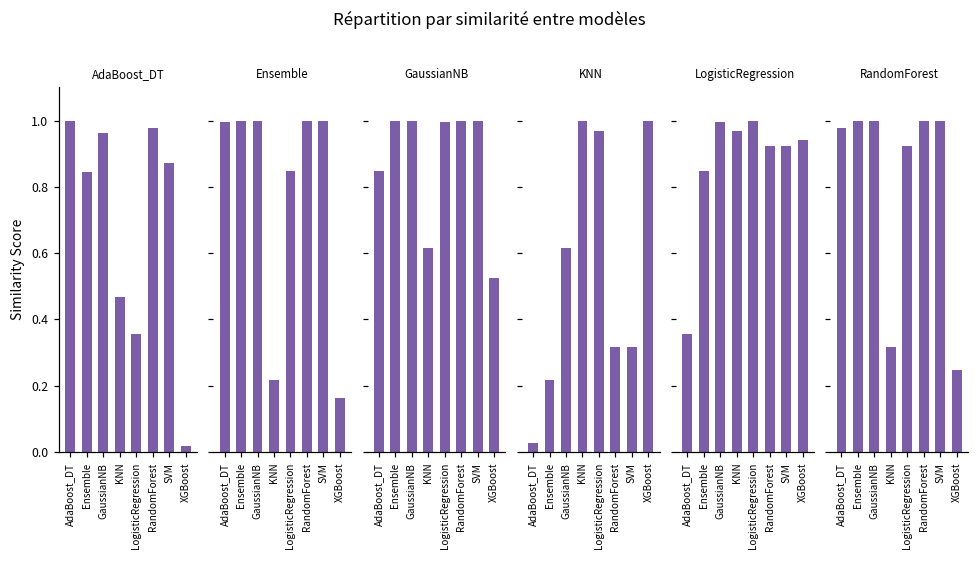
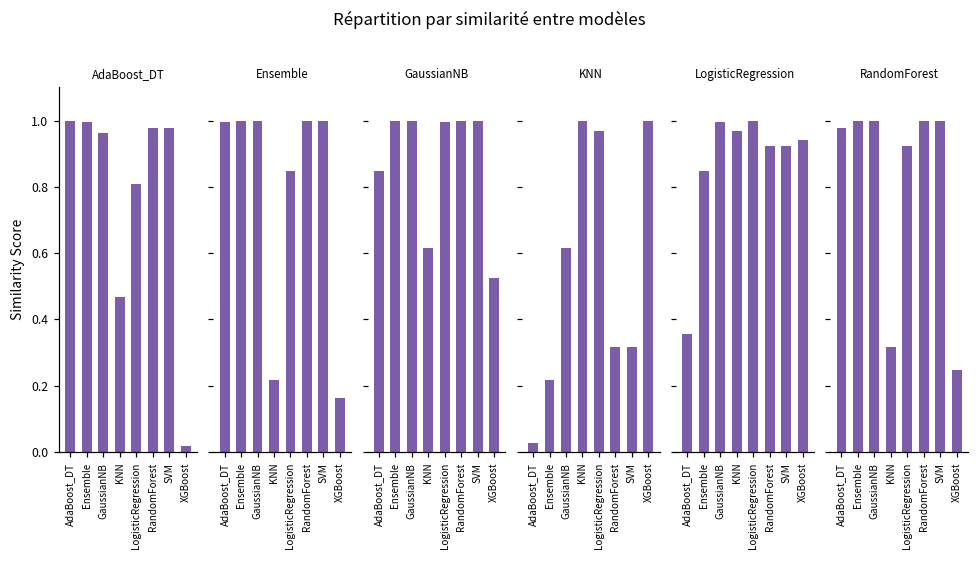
  {
    "AdaBoost_DT": {
      "AdaBoost_DT": 1.00,
-     "Ensemble": 0.84,
+     "Ensemble": 0.99,
      "GaussianNB": 0.96,
      "KNN": 0.47,
-     "LogisticRegression": 0.35,
+     "LogisticRegression": 0.81,
      "RandomForest": 0.98,
-     "SVM": 0.87,
+     "SVM": 0.98,
      "XGBoost": 0.02
    }
  }
